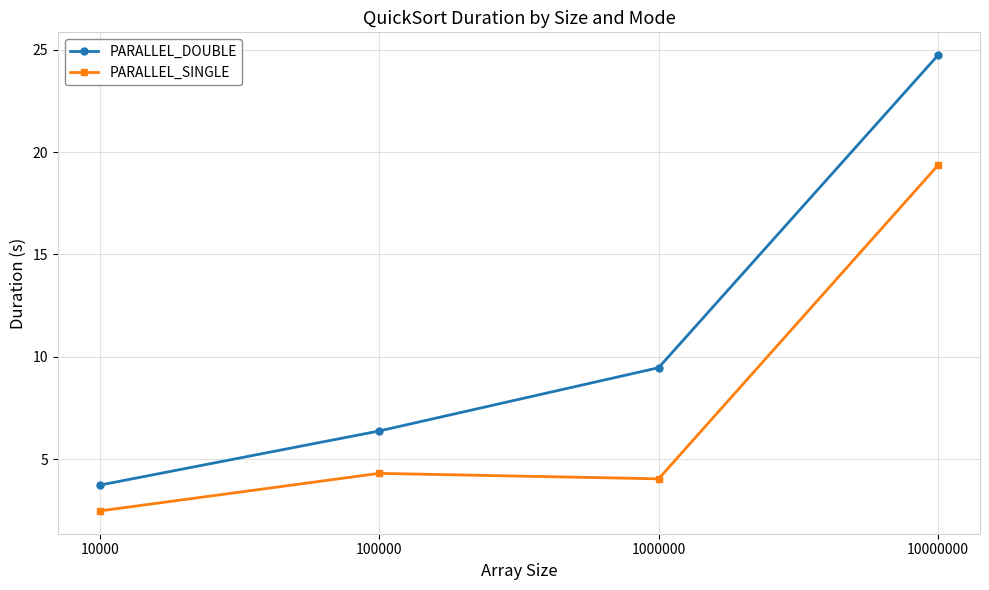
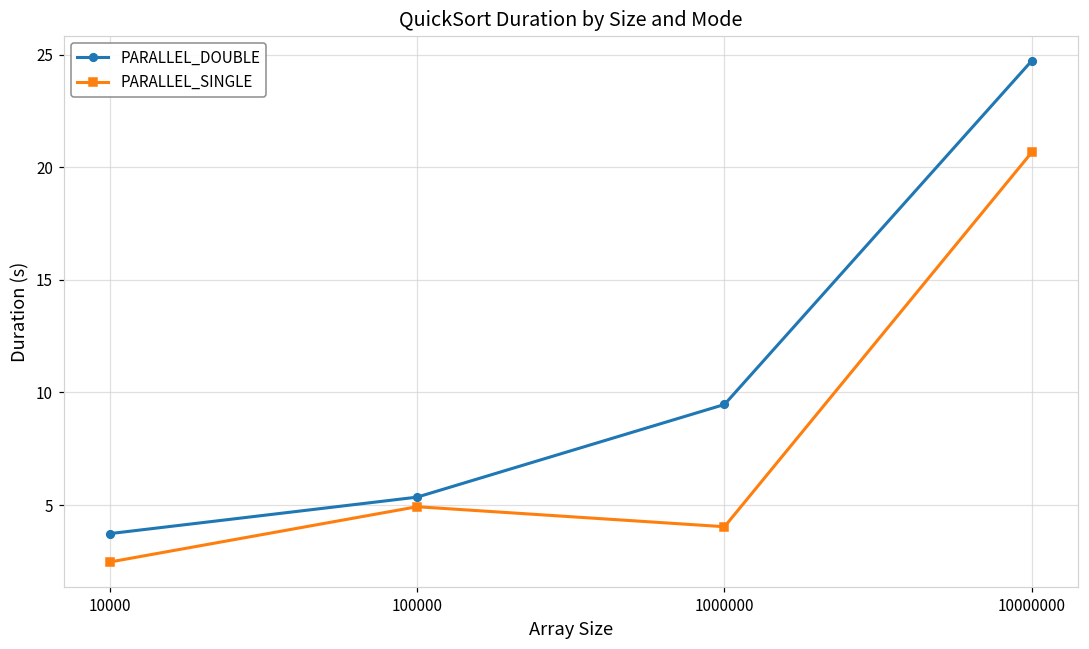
  {
    "PARALLEL_DOUBLE": {
      "10000": 3.7,
-     "100000": 6.4,
+     "100000": 5.3,
      "1000000": 9.5,
      "10000000": 24.7
    },
    "PARALLEL_SINGLE": {
      "10000": 2.5,
-     "100000": 4.3,
+     "100000": 4.9,
      "1000000": 4.0,
-     "10000000": 19.4
+     "10000000": 20.7
    }
  }
